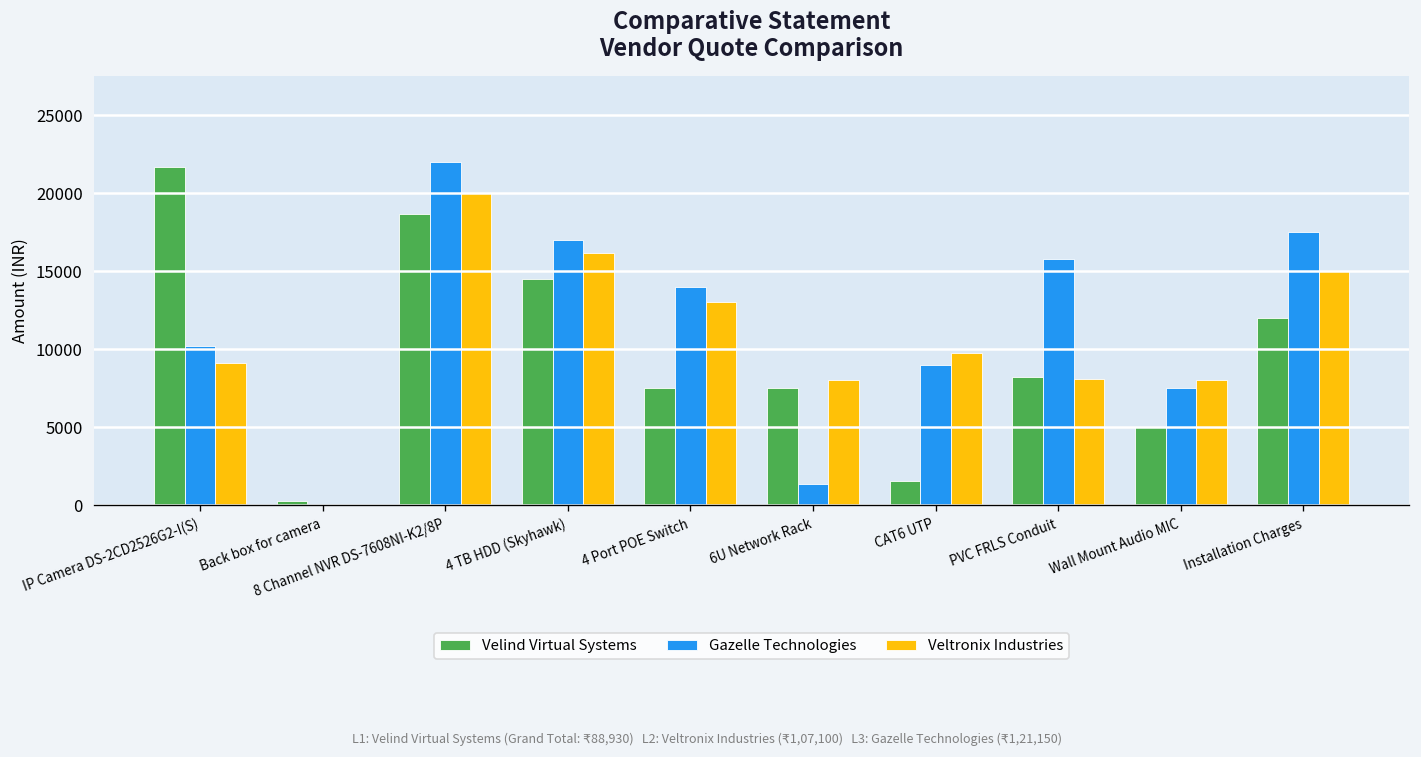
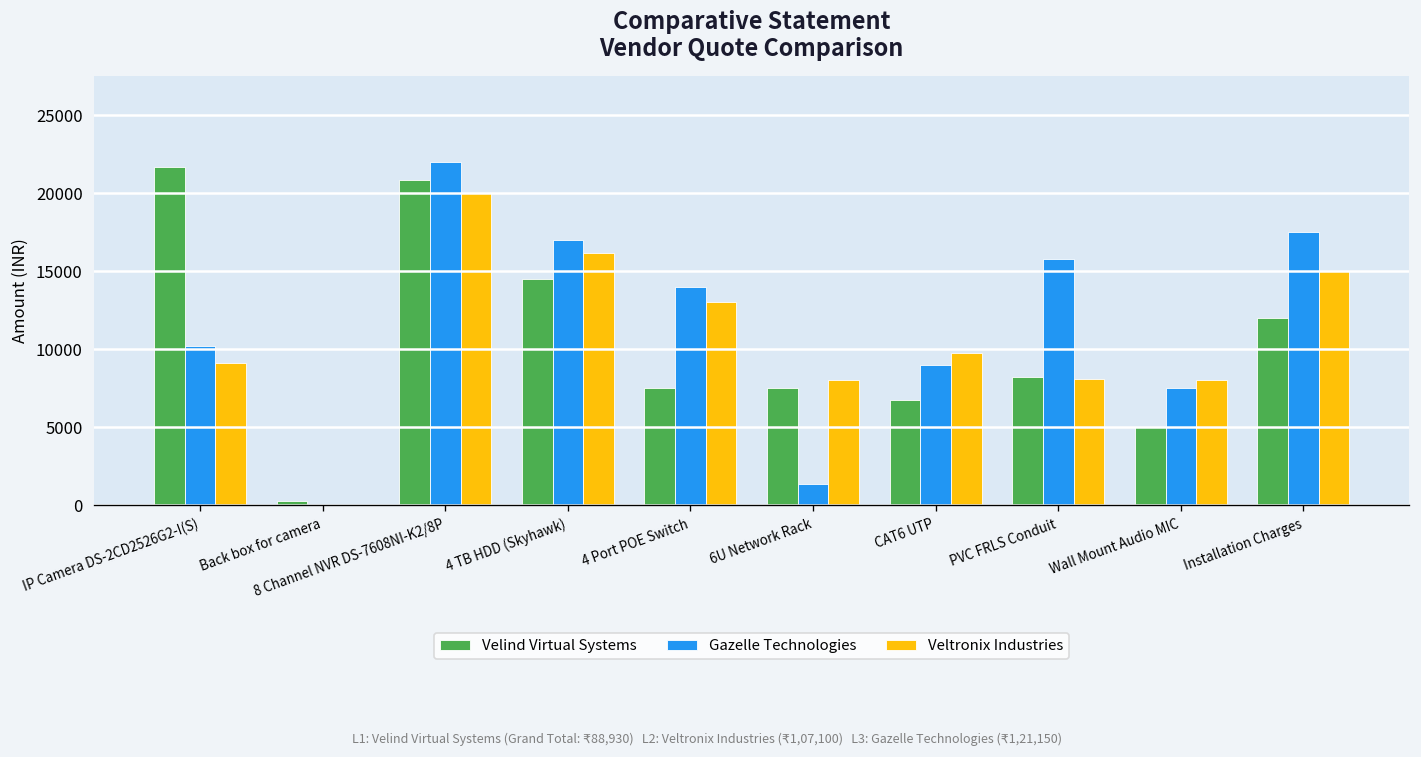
  {
    "Velind Virtual Systems": {
      "IP Camera DS-2CD2526G2-I(S)": 21600,
      "Back box for camera": 300,
-     "8 Channel NVR DS-7608NI-K2/8P": 18700,
+     "8 Channel NVR DS-7608NI-K2/8P": 20800,
      "4 TB HDD (Skyhawk)": 14500,
      "4 Port POE Switch": 7500,
      "6U Network Rack": 7500,
-     "CAT6 UTP": 1600,
+     "CAT6 UTP": 6800,
      "PVC FRLS Conduit": 8300,
      "Wall Mount Audio MIC": 5000,
      "Installation Charges": 12000
    },
    "Gazelle Technologies": {
      "IP Camera DS-2CD2526G2-I(S)": 10200,
      "Back box for camera": 0,
      "8 Channel NVR DS-7608NI-K2/8P": 22000,
      "4 TB HDD (Skyhawk)": 17000,
      "4 Port POE Switch": 14000,
      "6U Network Rack": 1300,
      "CAT6 UTP": 9000,
      "PVC FRLS Conduit": 15800,
      "Wall Mount Audio MIC": 7500,
      "Installation Charges": 17500
    },
    "Veltronix Industries": {
      "IP Camera DS-2CD2526G2-I(S)": 9100,
      "Back box for camera": 0,
      "8 Channel NVR DS-7608NI-K2/8P": 20000,
      "4 TB HDD (Skyhawk)": 16200,
      "4 Port POE Switch": 13000,
      "6U Network Rack": 8000,
      "CAT6 UTP": 9800,
      "PVC FRLS Conduit": 8100,
      "Wall Mount Audio MIC": 8000,
      "Installation Charges": 15000
    }
  }
